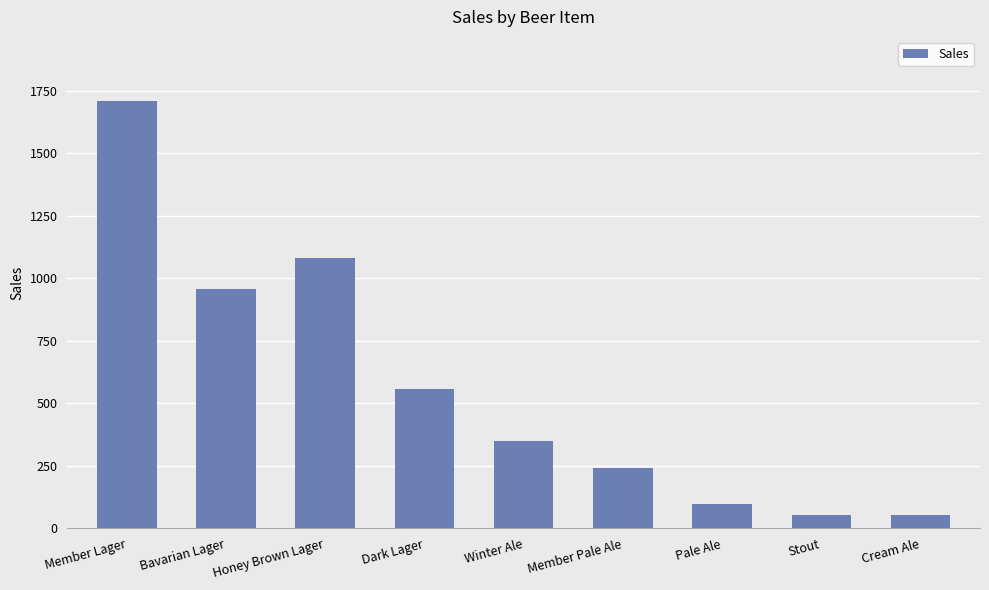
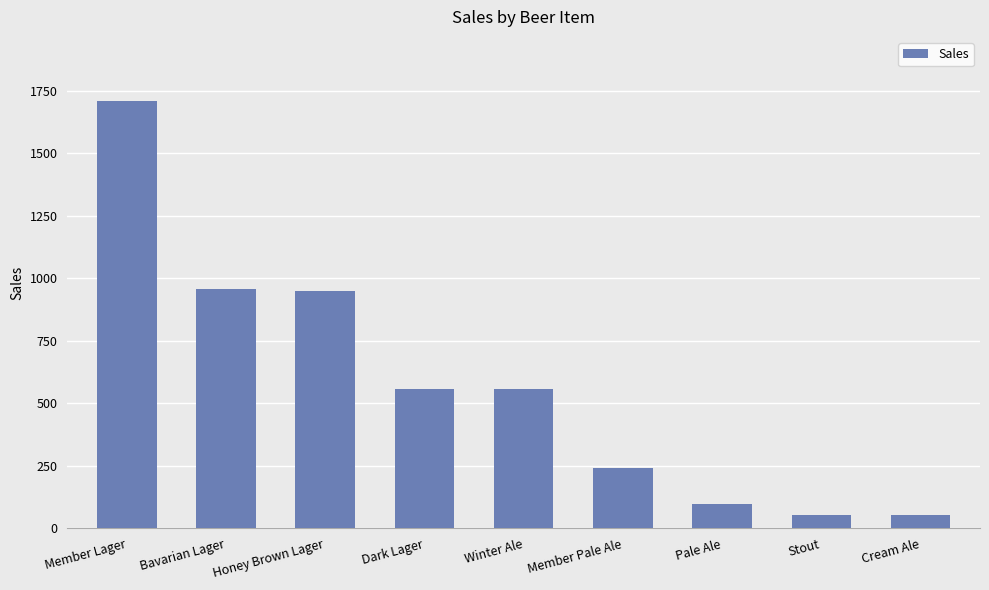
  {
    "Member Lager": 1710,
    "Bavarian Lager": 960,
-   "Honey Brown Lager": 1080,
+   "Honey Brown Lager": 950,
    "Dark Lager": 560,
-   "Winter Ale": 350,
+   "Winter Ale": 560,
    "Member Pale Ale": 240,
    "Pale Ale": 100,
    "Stout": 50,
    "Cream Ale": 50
  }
